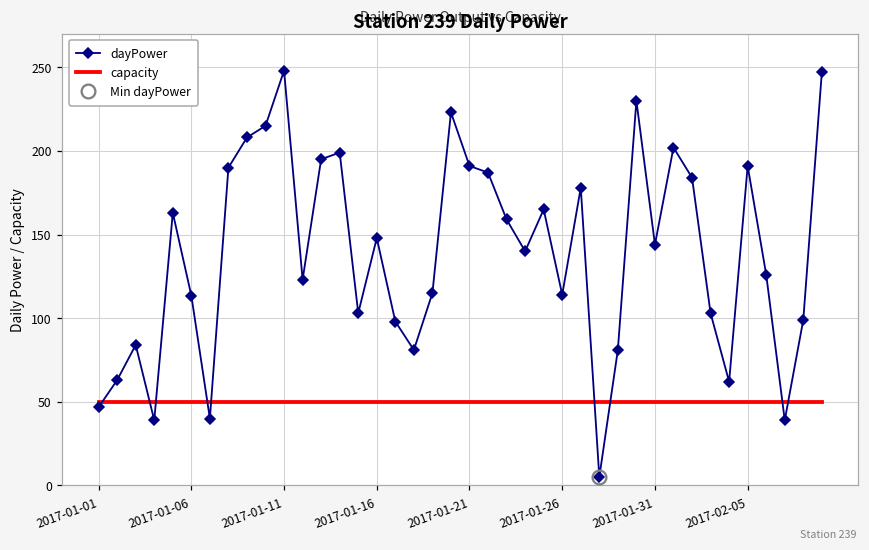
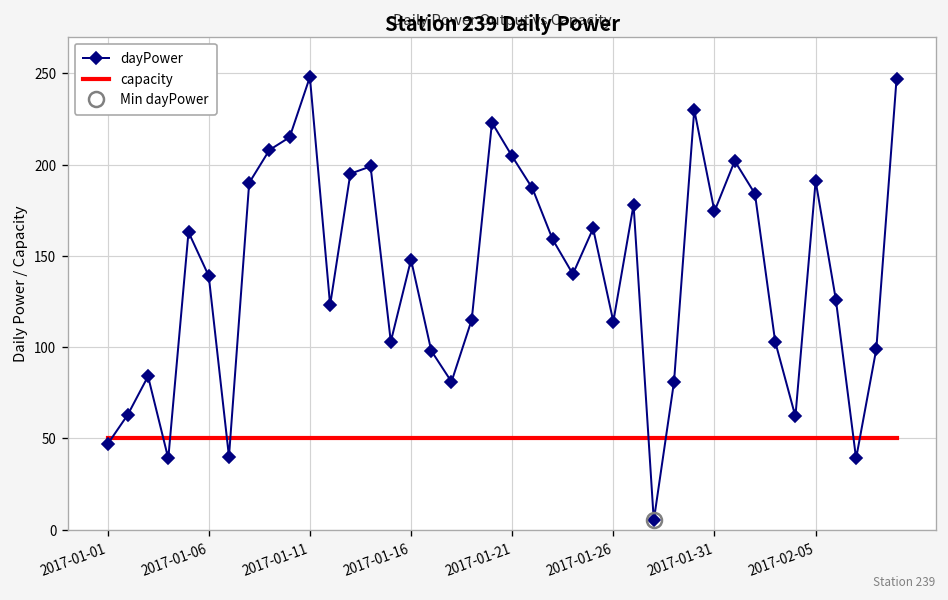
  {
    "dayPower": {
      "2017-01-01": 47,
-     "2017-01-06": 114,
+     "2017-01-06": 139,
      "2017-01-11": 248,
      "2017-01-16": 148,
-     "2017-01-21": 191,
+     "2017-01-21": 205,
      "2017-01-26": 114,
-     "2017-01-31": 144,
+     "2017-01-31": 174,
      "2017-02-05": 191
    },
    "capacity": {
      "2017-01-01": 50,
      "2017-01-06": 50,
      "2017-01-11": 50,
      "2017-01-16": 50,
      "2017-01-21": 50,
      "2017-01-26": 50,
      "2017-01-31": 50,
      "2017-02-05": 50
    }
  }
